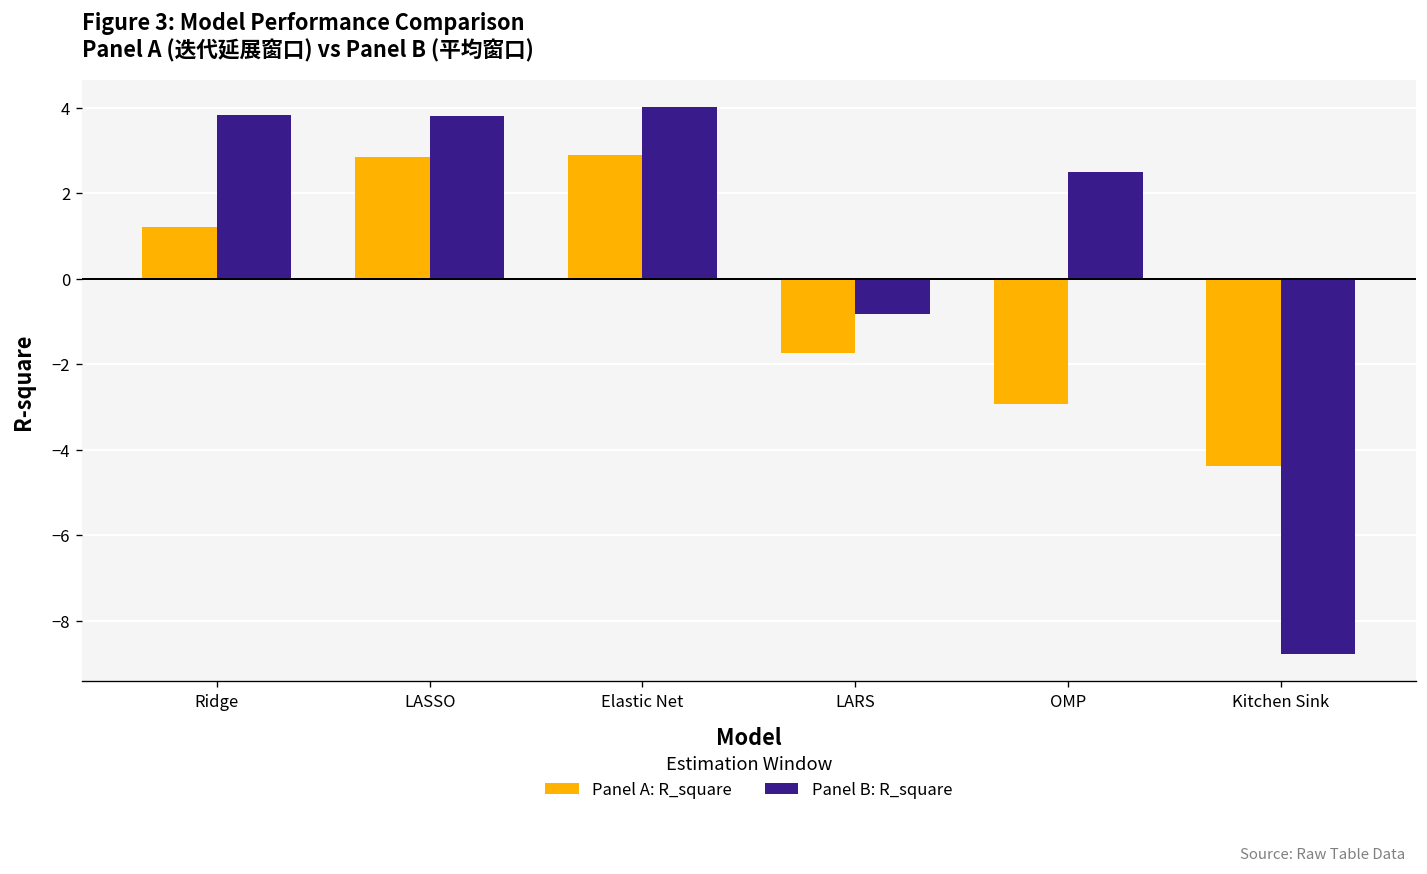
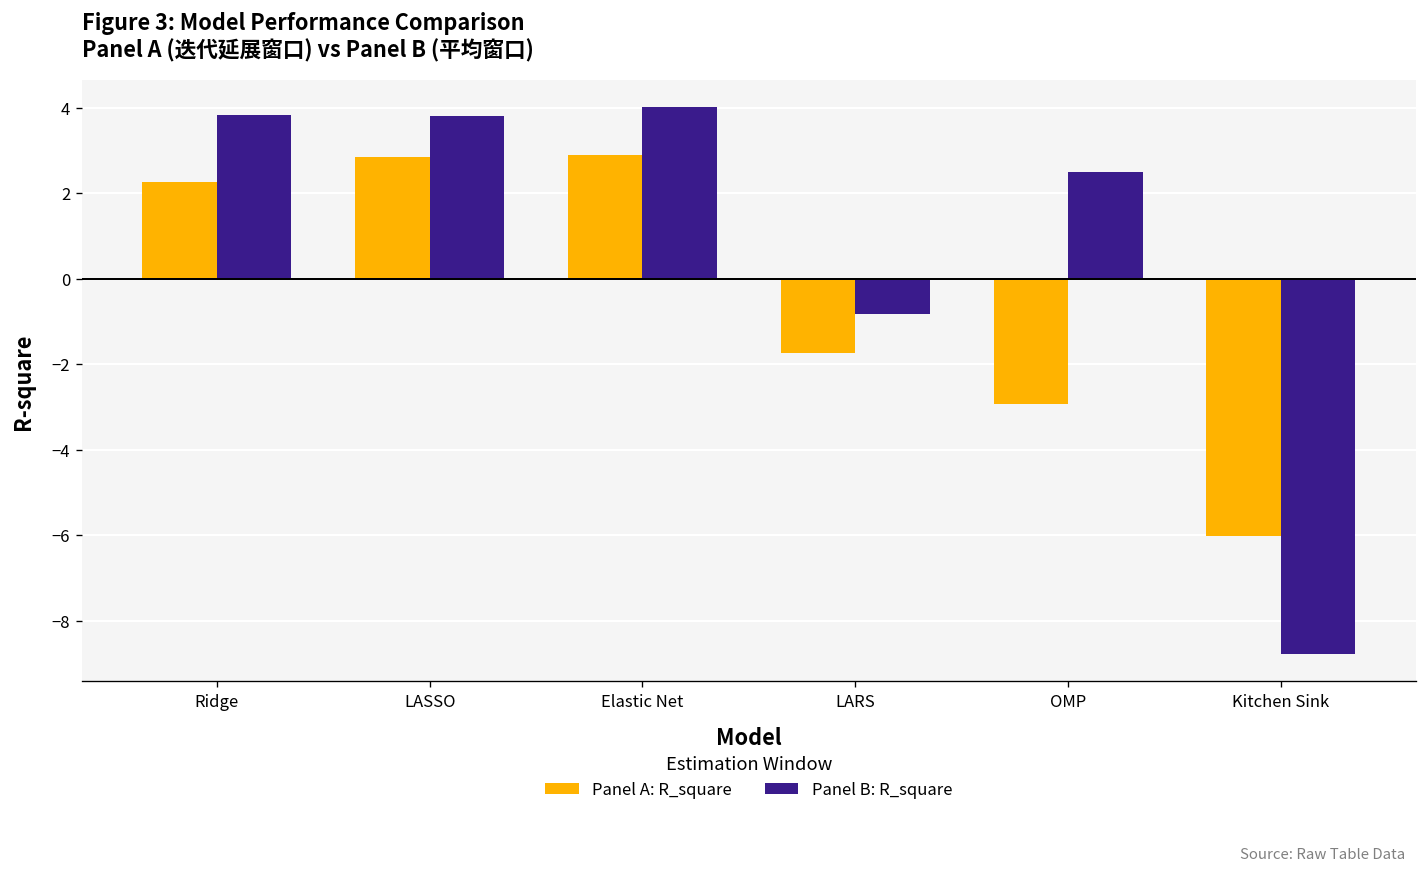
  {
    "Panel A: R_square": {
-     "Ridge": 1.2,
+     "Ridge": 2.3,
      "LASSO": 2.8,
      "Elastic Net": 2.9,
      "LARS": -1.7,
      "OMP": -2.9,
-     "Kitchen Sink": -4.4
+     "Kitchen Sink": -6.0
    },
    "Panel B: R_square": {
      "Ridge": 3.8,
      "LASSO": 3.8,
      "Elastic Net": 4.0,
      "LARS": -0.8,
      "OMP": 2.5,
      "Kitchen Sink": -8.8
    }
  }
